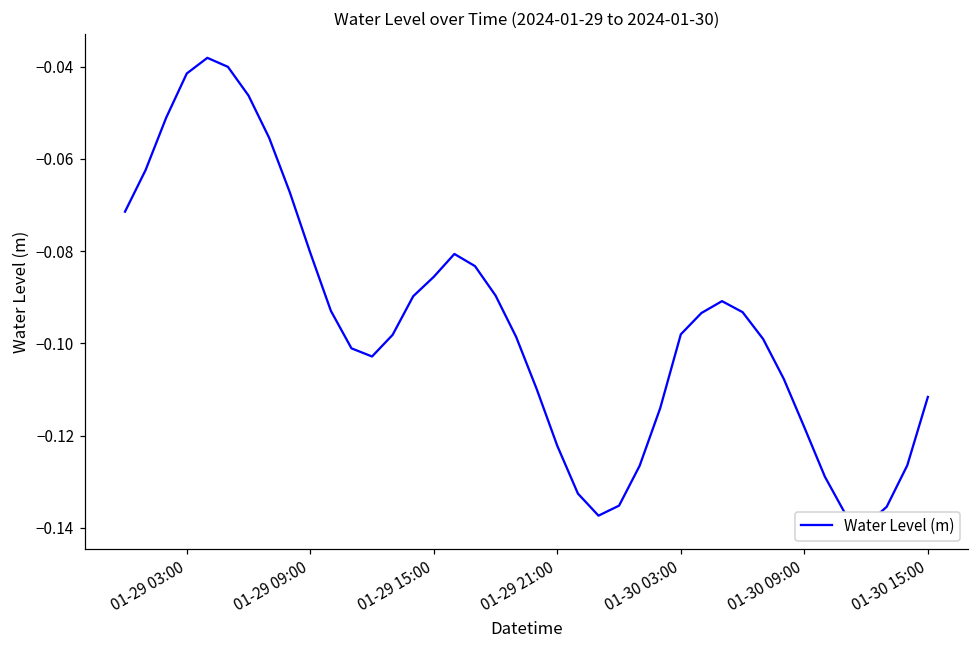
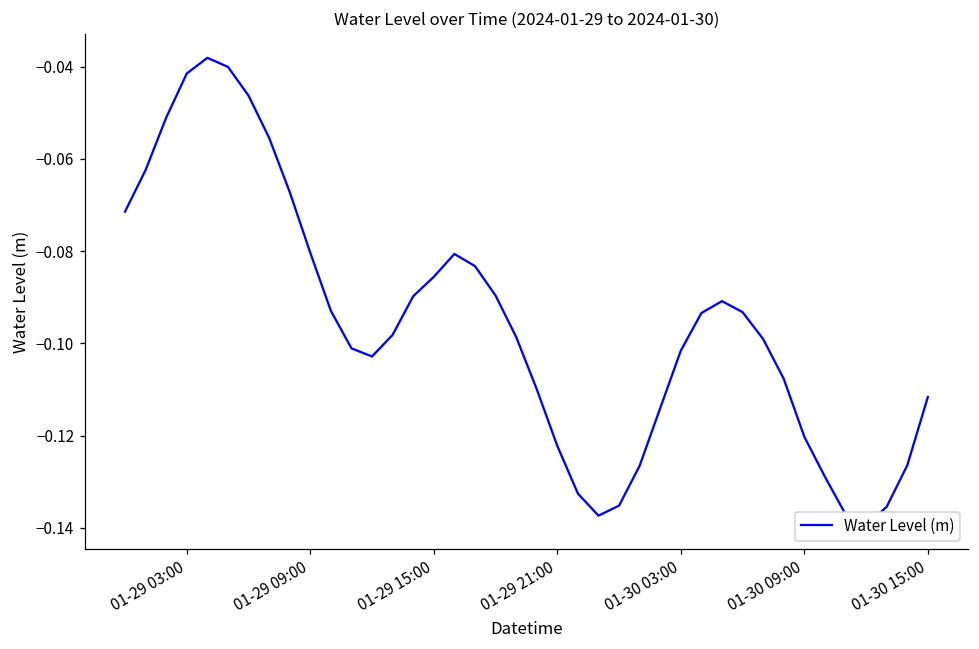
  {
    "01-29 03:00": -0.041,
    "01-29 09:00": -0.080,
    "01-29 15:00": -0.086,
    "01-29 21:00": -0.122,
-   "01-30 03:00": -0.098,
-   "01-30 09:00": -0.118,
+   "01-30 03:00": -0.102,
+   "01-30 09:00": -0.120,
    "01-30 15:00": -0.112
  }
